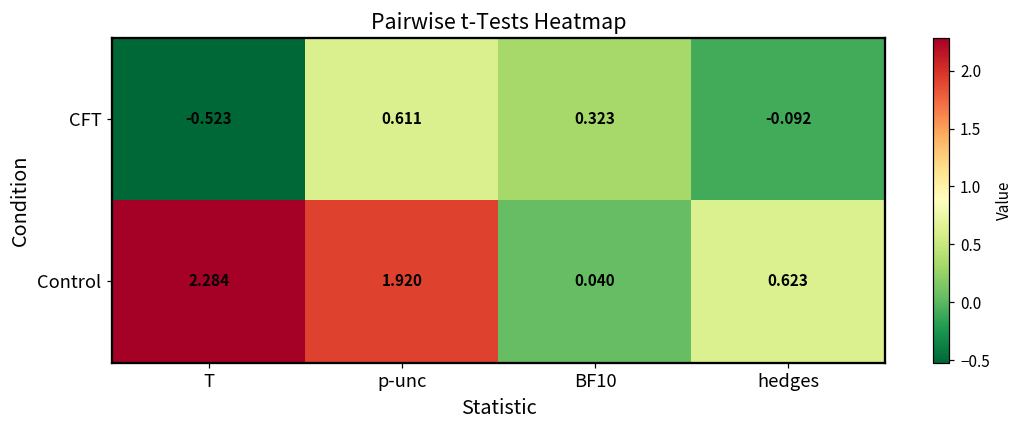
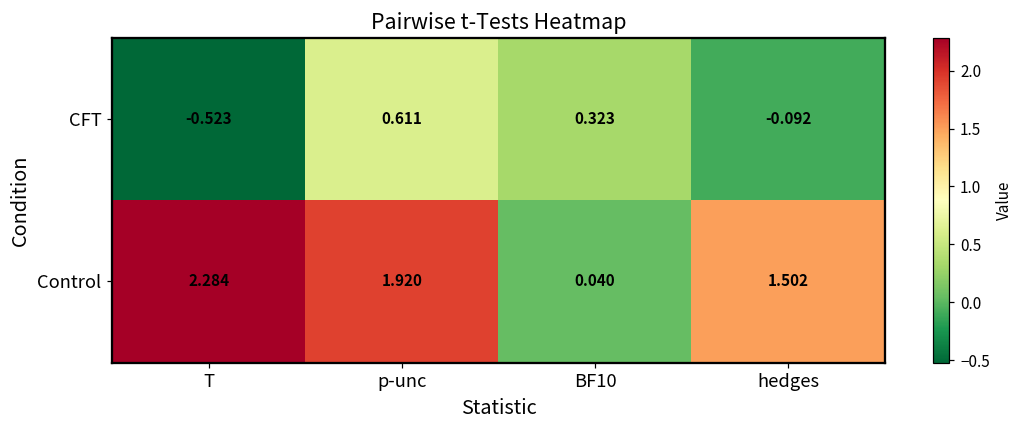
  {
    "CFT": {
      "T": -0.523,
      "p-unc": 0.611,
      "BF10": 0.323,
      "hedges": -0.092
    },
    "Control": {
      "T": 2.284,
      "p-unc": 1.920,
      "BF10": 0.040,
-     "hedges": 0.623
+     "hedges": 1.502
    }
  }
